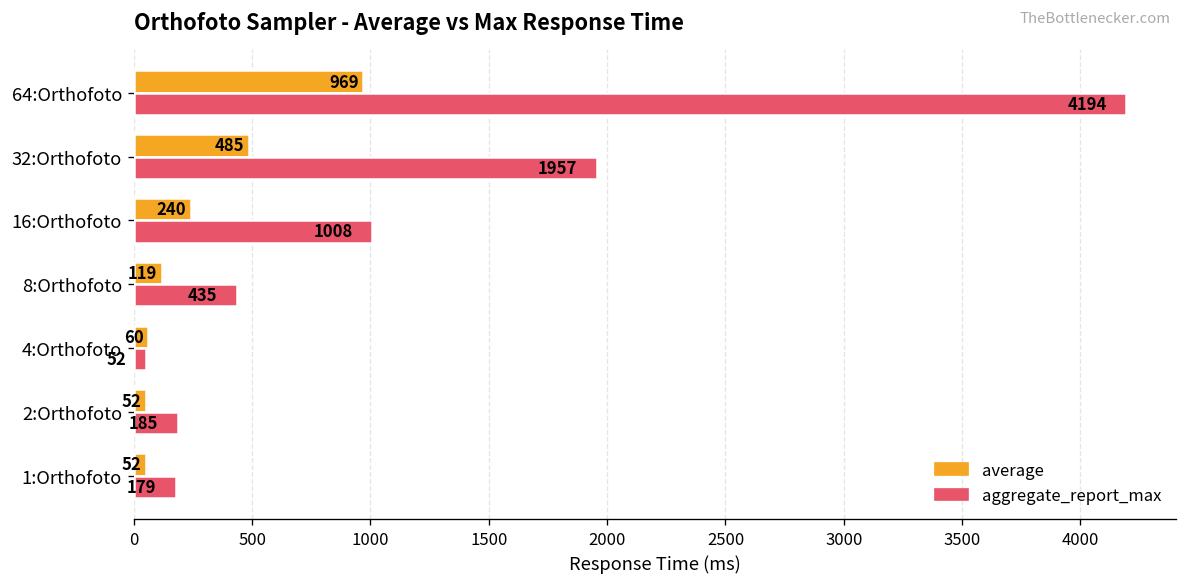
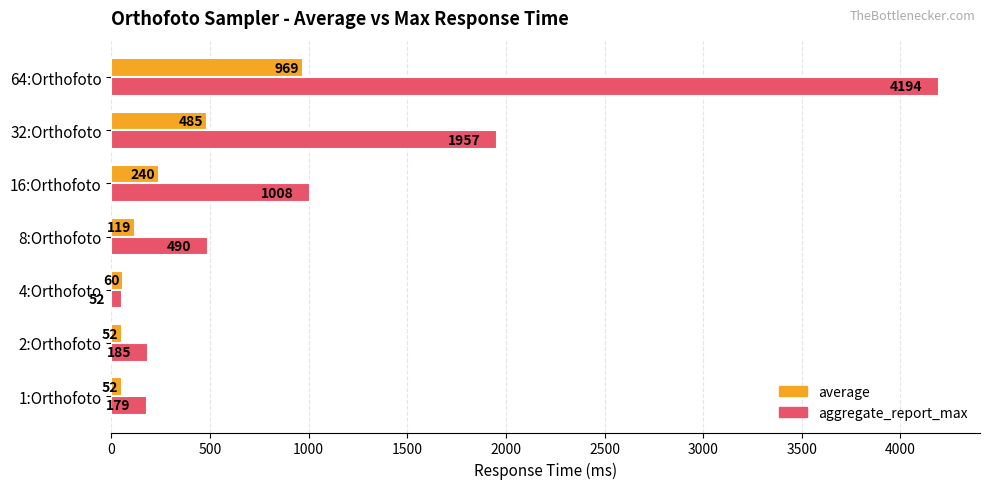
  {
    "average": {
      "64:Orthofoto": 969,
      "32:Orthofoto": 485,
      "16:Orthofoto": 240,
      "8:Orthofoto": 119,
      "4:Orthofoto": 60,
      "2:Orthofoto": 52,
      "1:Orthofoto": 52
    },
    "aggregate_report_max": {
      "64:Orthofoto": 4194,
      "32:Orthofoto": 1957,
      "16:Orthofoto": 1008,
-     "8:Orthofoto": 435,
+     "8:Orthofoto": 490,
      "4:Orthofoto": 52,
      "2:Orthofoto": 185,
      "1:Orthofoto": 179
    }
  }
